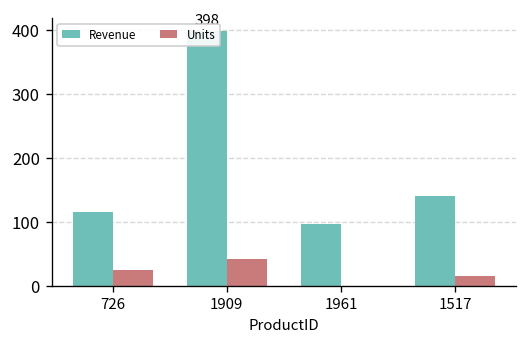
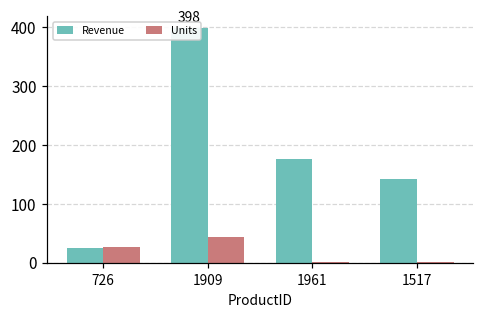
  {
    "Revenue": {
-     "726": 120,
-     "1961": 100,
+     "726": 20,
+     "1961": 180,
      "1517": 140
    },
    "Units": {
      "726": 30,
      "1909": 40,
-     "1517": 20
+     "1517": 0
    }
  }
